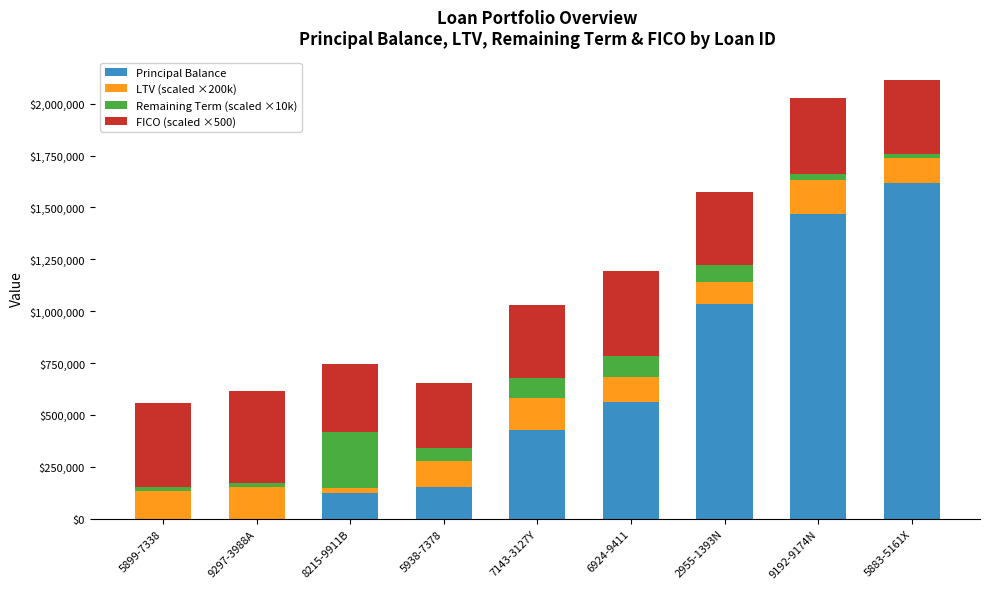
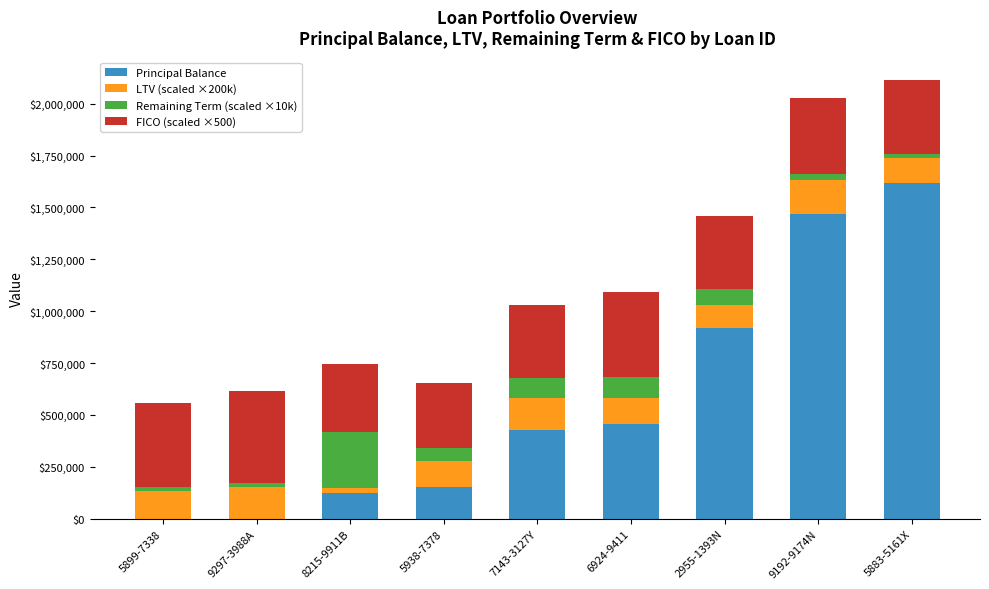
  {
    "Principal Balance": {
      "5899-7338": "$0",
      "9297-3988A": "$0",
      "8215-9911B": "$130,000",
      "5938-7378": "$150,000",
      "7143-3127Y": "$430,000",
-     "6924-9411": "$560,000",
-     "2955-1393N": "$1,030,000",
+     "6924-9411": "$460,000",
+     "2955-1393N": "$920,000",
      "9192-9174N": "$1,470,000",
      "5883-5161X": "$1,620,000"
    },
    "LTV (scaled ×200k)": {
      "5899-7338": "$130,000",
      "9297-3988A": "$150,000",
      "8215-9911B": "$20,000",
      "5938-7378": "$130,000",
      "7143-3127Y": "$150,000",
      "6924-9411": "$120,000",
      "2955-1393N": "$110,000",
      "9192-9174N": "$160,000",
      "5883-5161X": "$120,000"
    },
    "Remaining Term (scaled ×10k)": {
      "5899-7338": "$20,000",
      "9297-3988A": "$20,000",
      "8215-9911B": "$270,000",
      "5938-7378": "$60,000",
      "7143-3127Y": "$100,000",
      "6924-9411": "$100,000",
      "2955-1393N": "$80,000",
      "9192-9174N": "$30,000",
      "5883-5161X": "$20,000"
    },
    "FICO (scaled ×500)": {
      "5899-7338": "$410,000",
      "9297-3988A": "$440,000",
      "8215-9911B": "$330,000",
      "5938-7378": "$310,000",
      "7143-3127Y": "$350,000",
      "6924-9411": "$410,000",
      "2955-1393N": "$350,000",
      "9192-9174N": "$370,000",
      "5883-5161X": "$360,000"
    }
  }
